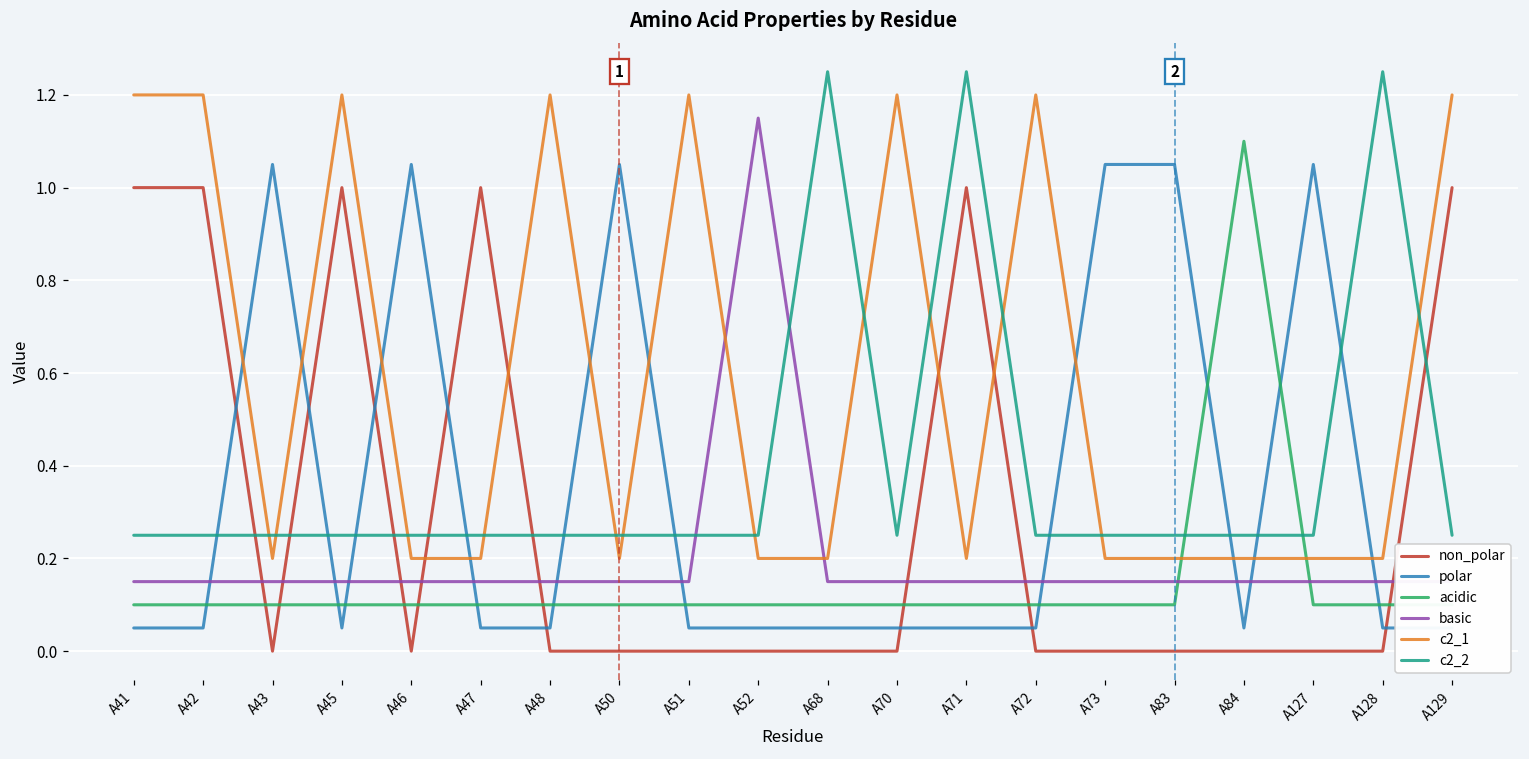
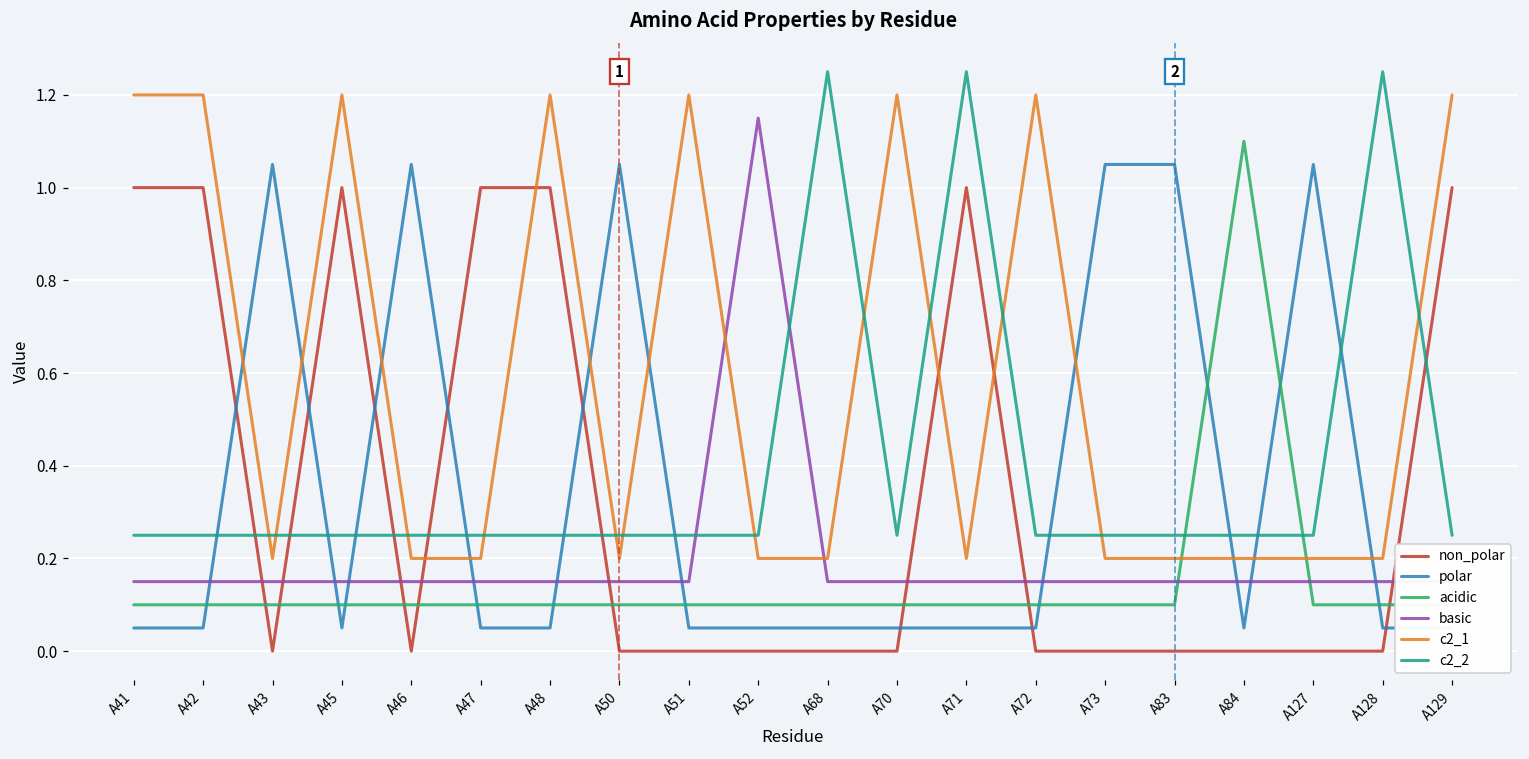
  {
    "non_polar": {
      "A41": 1,
      "A42": 1,
      "A43": 0,
      "A45": 1,
      "A46": 0,
      "A47": 1,
-     "A48": 0,
+     "A48": 1,
      "A50": 0,
      "A51": 0,
      "A52": 0,
      "A68": 0,
      "A70": 0,
      "A71": 1,
      "A72": 0,
      "A73": 0,
      "A83": 0,
      "A84": 0,
      "A127": 0,
      "A128": 0,
      "A129": 1
    },
    "polar": {
      "A41": 0.05,
      "A42": 0.05,
      "A43": 1.05,
      "A45": 0.05,
      "A46": 1.05,
      "A47": 0.05,
      "A48": 0.05,
      "A50": 1.05,
      "A51": 0.05,
      "A52": 0.05,
      "A68": 0.05,
      "A70": 0.05,
      "A71": 0.05,
      "A72": 0.05,
      "A73": 1.05,
      "A83": 1.05,
      "A84": 0.05,
      "A127": 1.05,
      "A128": 0.05
    },
    "basic": {
      "A41": 0.15,
      "A42": 0.15,
      "A43": 0.15,
      "A45": 0.15,
      "A46": 0.15,
      "A47": 0.15,
      "A48": 0.15,
      "A50": 0.15,
      "A51": 0.15,
      "A52": 1.15,
      "A68": 0.15,
      "A70": 0.15,
      "A71": 0.15,
      "A72": 0.15,
      "A73": 0.15,
      "A83": 0.15,
      "A84": 0.15,
      "A127": 0.15,
      "A128": 0.15
    },
    "c2_1": {
      "A41": 1.20,
      "A42": 1.20,
      "A43": 0.20,
      "A45": 1.20,
      "A46": 0.20,
      "A47": 0.20,
      "A48": 1.20,
      "A50": 0.20,
      "A51": 1.20,
      "A52": 0.20,
      "A68": 0.20,
      "A70": 1.20,
      "A71": 0.20,
      "A72": 1.20,
      "A73": 0.20,
      "A83": 0.20,
      "A84": 0.20,
      "A127": 0.20,
      "A128": 0.20,
      "A129": 1.20
    }
  }
